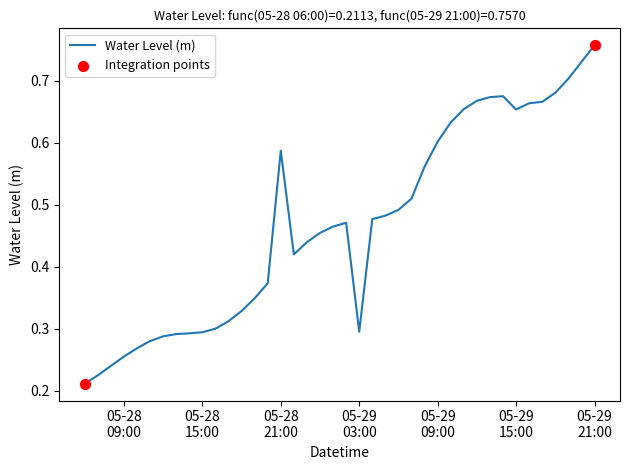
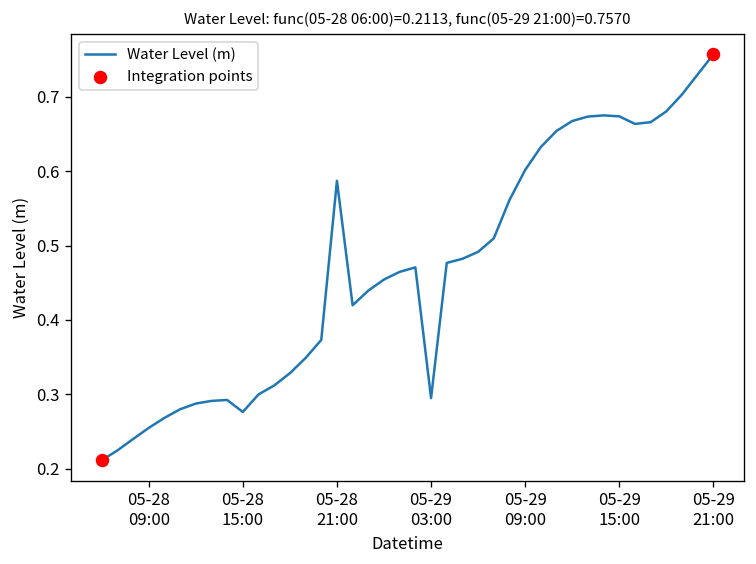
  {
    "Water Level (m)": {
      "05-28 09:00": 0.25,
-     "05-28 15:00": 0.29,
+     "05-28 15:00": 0.28,
      "05-28 21:00": 0.59,
      "05-29 03:00": 0.29,
      "05-29 09:00": 0.60,
-     "05-29 15:00": 0.65
+     "05-29 15:00": 0.67
    }
  }
